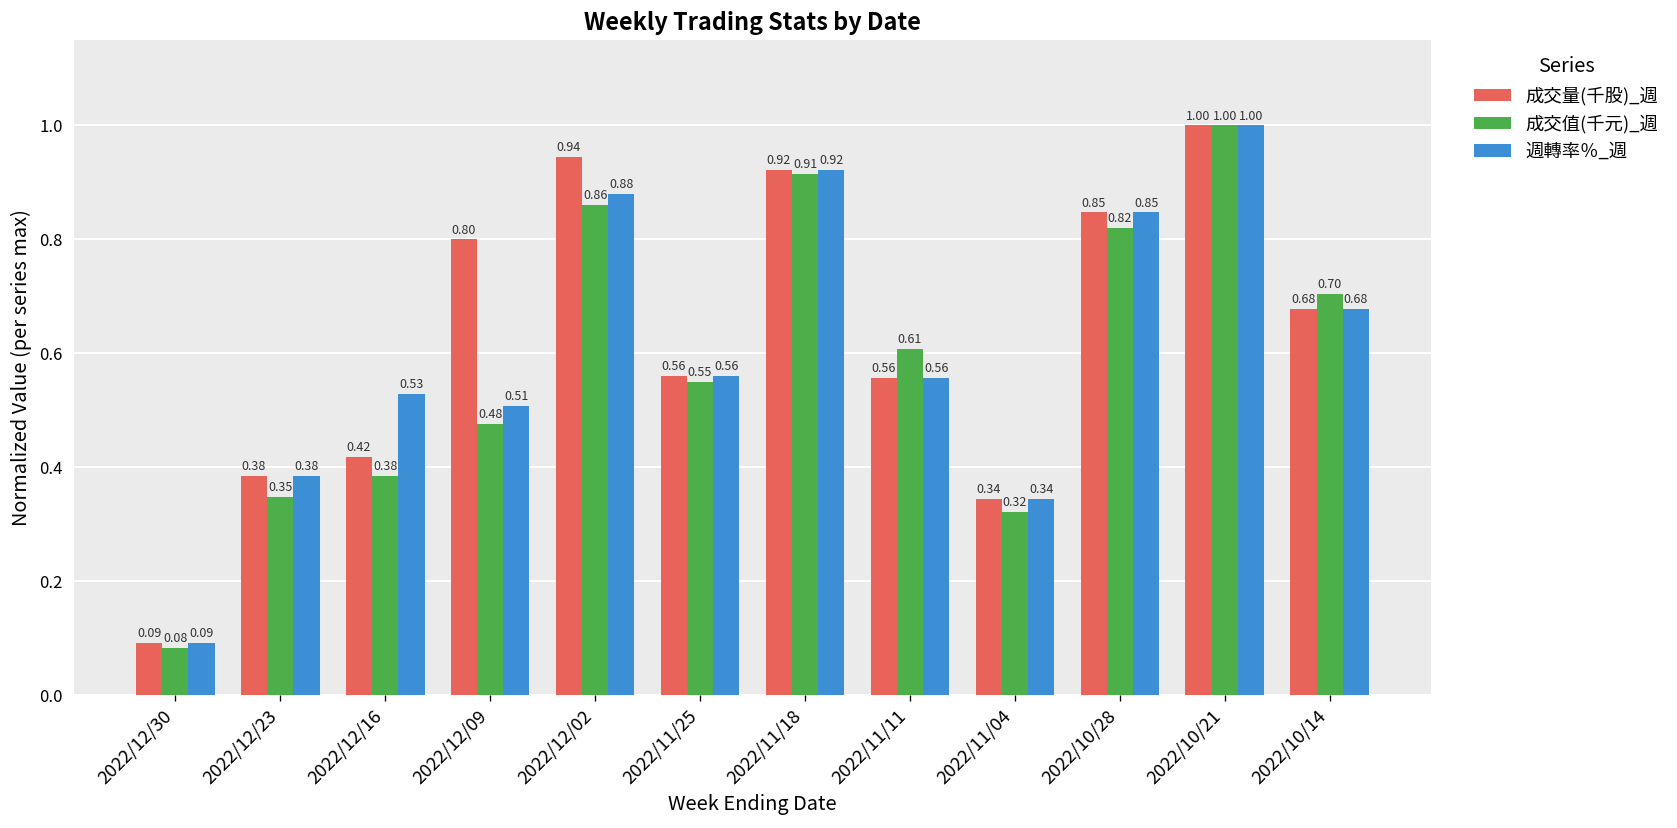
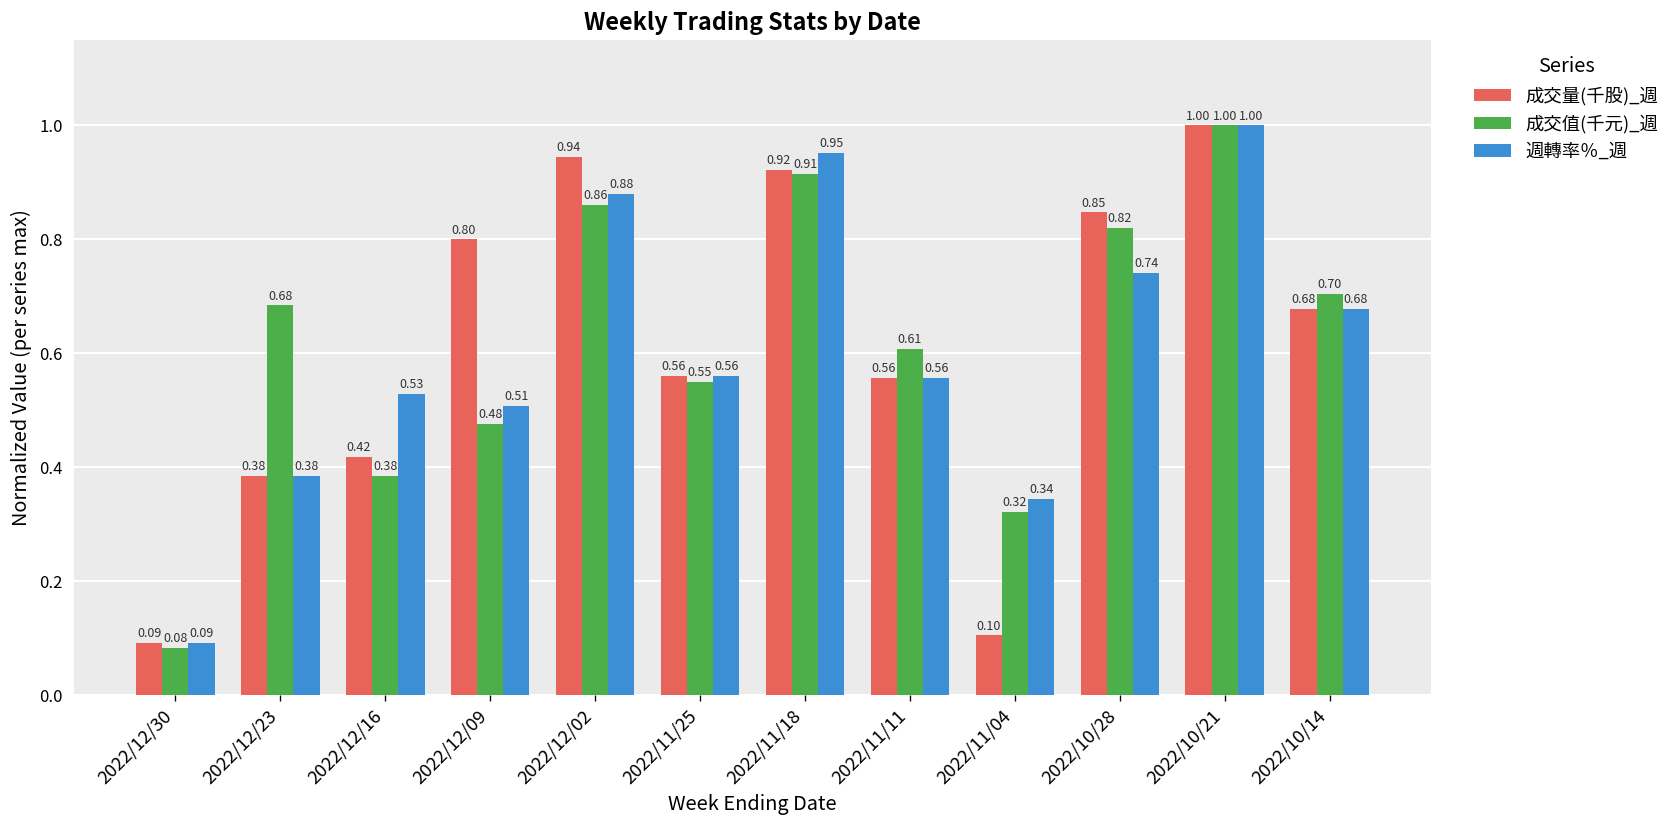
  {
    "成交量(千股)_週": {
      "2022/12/30": 0.09,
      "2022/12/23": 0.38,
      "2022/12/16": 0.42,
      "2022/12/09": 0.80,
      "2022/12/02": 0.94,
      "2022/11/25": 0.56,
      "2022/11/18": 0.92,
      "2022/11/11": 0.56,
-     "2022/11/04": 0.34,
+     "2022/11/04": 0.10,
      "2022/10/28": 0.85,
      "2022/10/21": 1.00,
      "2022/10/14": 0.68
    },
    "成交值(千元)_週": {
      "2022/12/30": 0.08,
-     "2022/12/23": 0.35,
+     "2022/12/23": 0.68,
      "2022/12/16": 0.38,
      "2022/12/09": 0.48,
      "2022/12/02": 0.86,
      "2022/11/25": 0.55,
      "2022/11/18": 0.91,
      "2022/11/11": 0.61,
      "2022/11/04": 0.32,
      "2022/10/28": 0.82,
      "2022/10/21": 1.00,
      "2022/10/14": 0.70
    },
    "週轉率％_週": {
      "2022/12/30": 0.09,
      "2022/12/23": 0.38,
      "2022/12/16": 0.53,
      "2022/12/09": 0.51,
      "2022/12/02": 0.88,
      "2022/11/25": 0.56,
-     "2022/11/18": 0.92,
+     "2022/11/18": 0.95,
      "2022/11/11": 0.56,
      "2022/11/04": 0.34,
-     "2022/10/28": 0.85,
+     "2022/10/28": 0.74,
      "2022/10/21": 1.00,
      "2022/10/14": 0.68
    }
  }
